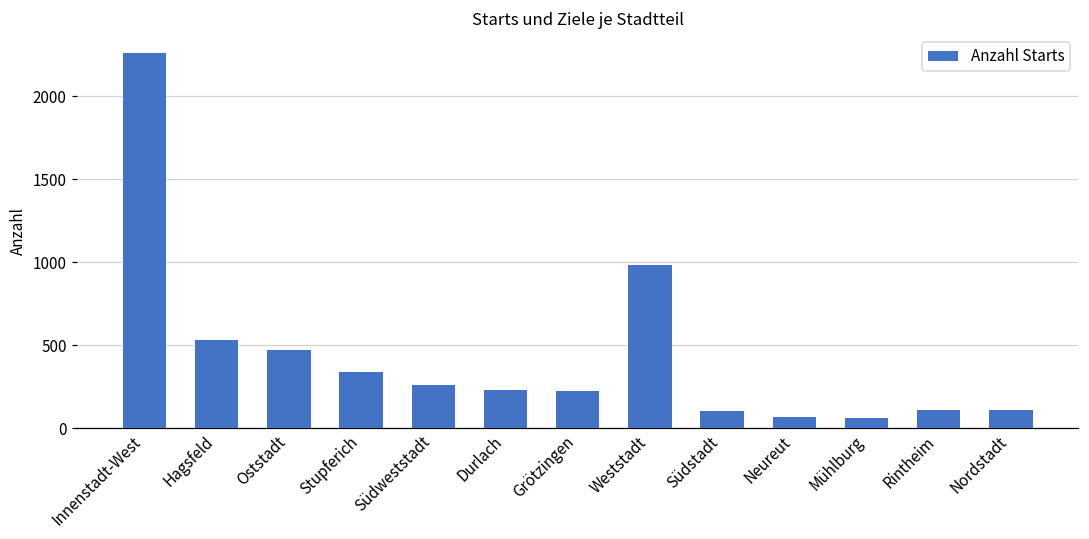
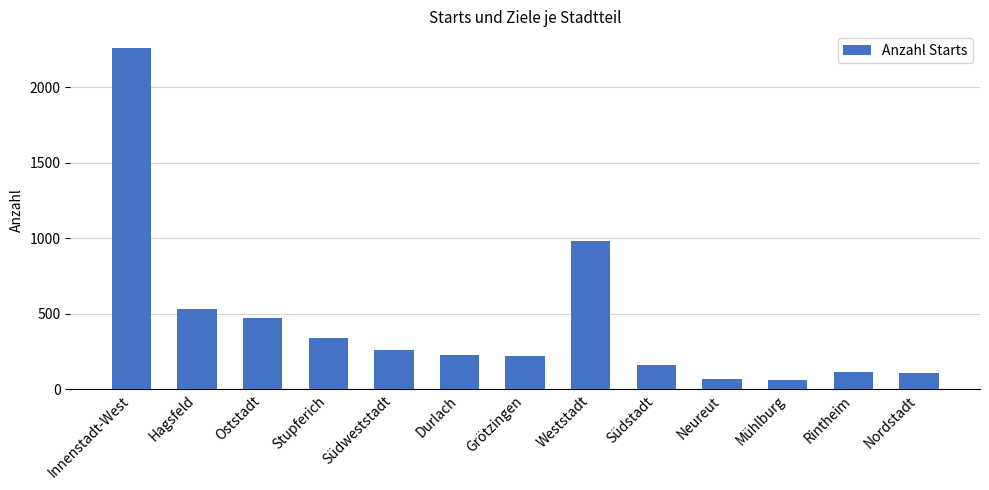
  {
    "Innenstadt-West": 2260,
    "Hagsfeld": 530,
    "Oststadt": 470,
    "Stupferich": 340,
    "Südweststadt": 260,
    "Durlach": 230,
    "Grötzingen": 220,
    "Weststadt": 980,
-   "Südstadt": 110,
+   "Südstadt": 160,
    "Neureut": 70,
    "Mühlburg": 60,
    "Rintheim": 110,
    "Nordstadt": 110
  }
